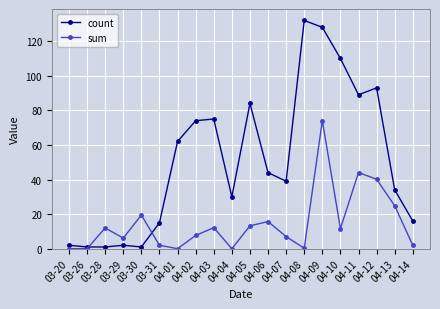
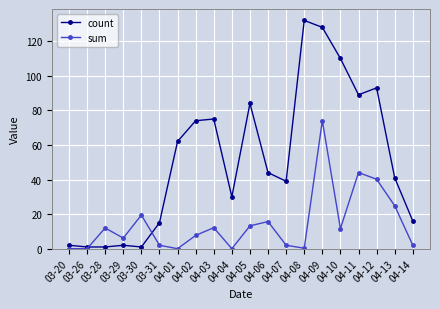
  {
    "count": {
      "03-20": 2,
      "03-28": 1,
      "03-29": 2,
      "03-30": 1,
      "03-31": 15,
      "04-01": 62,
      "04-02": 74,
      "04-03": 75,
      "04-04": 30,
      "04-05": 84,
      "04-06": 44,
      "04-07": 39,
      "04-08": 132,
      "04-09": 128,
      "04-10": 110,
      "04-11": 89,
      "04-12": 93,
-     "04-13": 34,
+     "04-13": 41,
      "04-14": 16
    },
    "sum": {
      "03-20": 0,
      "03-28": 12,
      "03-29": 6,
      "03-30": 19,
      "03-31": 2,
      "04-01": 0,
      "04-02": 8,
      "04-03": 12,
      "04-04": 0,
      "04-05": 13,
      "04-06": 16,
-     "04-07": 7,
+     "04-07": 2,
      "04-08": 0,
      "04-09": 74,
      "04-10": 12,
      "04-11": 44,
      "04-12": 40,
      "04-13": 25,
      "04-14": 2
    }
  }
